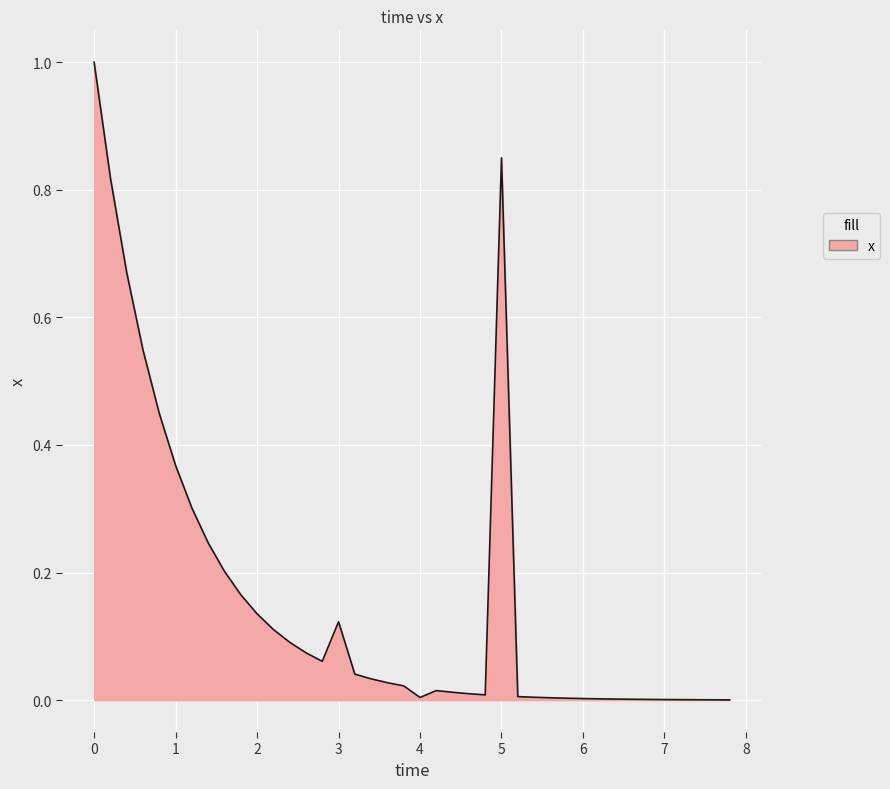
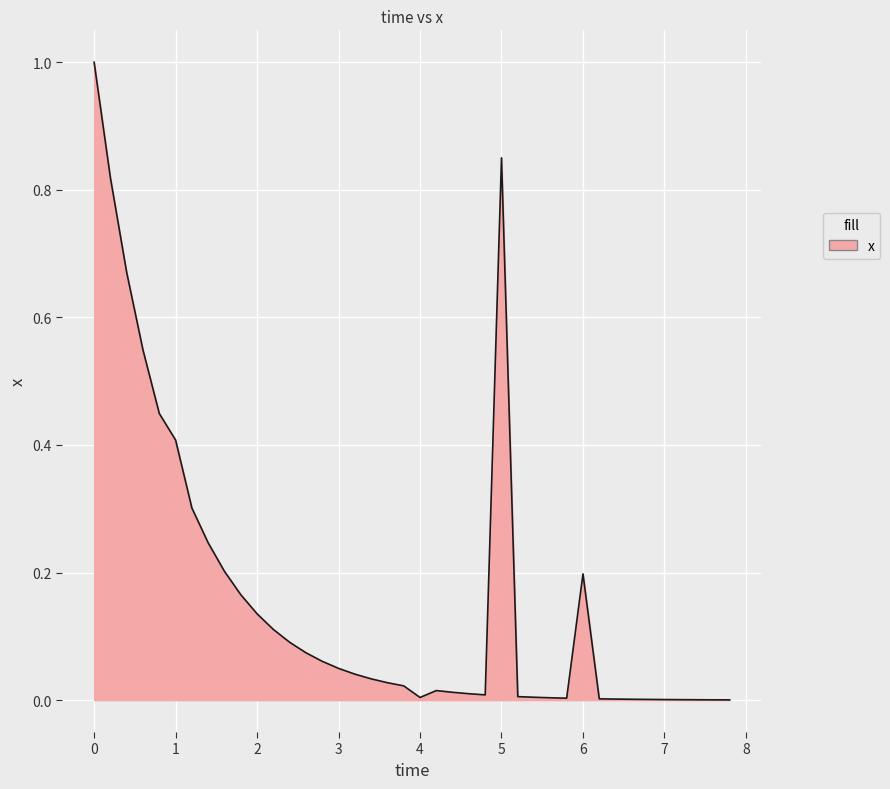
  {
    "0": 1.00,
-   "1": 0.37,
+   "1": 0.41,
    "2": 0.14,
-   "3": 0.12,
+   "3": 0.05,
    "4": 0.00,
    "5": 0.85,
-   "6": 0.00,
+   "6": 0.20,
    "7": 0.00
  }
